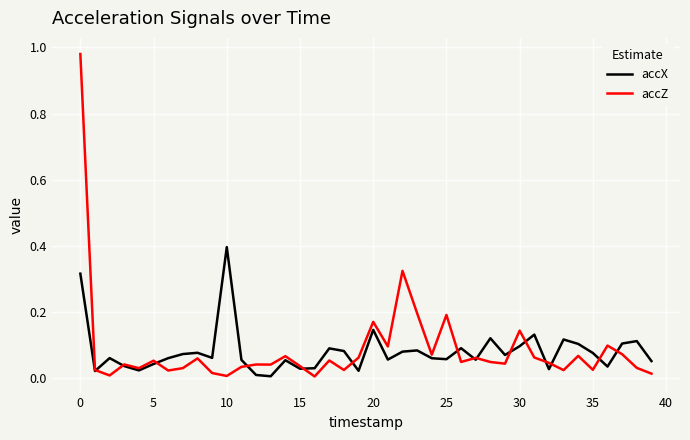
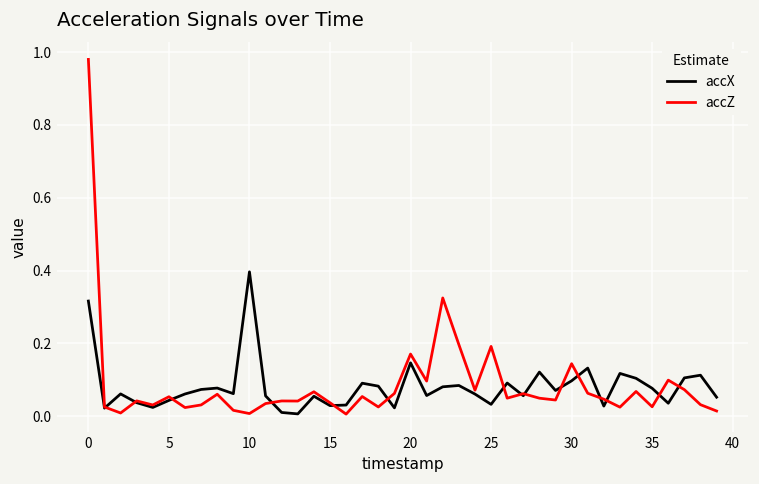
  {
    "accX": {
      "0": 0.32,
      "5": 0.04,
      "10": 0.40,
      "15": 0.03,
      "20": 0.15,
-     "25": 0.06,
+     "25": 0.03,
      "30": 0.10,
      "35": 0.08
    },
    "accZ": {
      "0": 0.98,
      "5": 0.05,
      "10": 0.01,
      "15": 0.04,
      "20": 0.17,
      "25": 0.19,
      "30": 0.14,
      "35": 0.03
    }
  }
